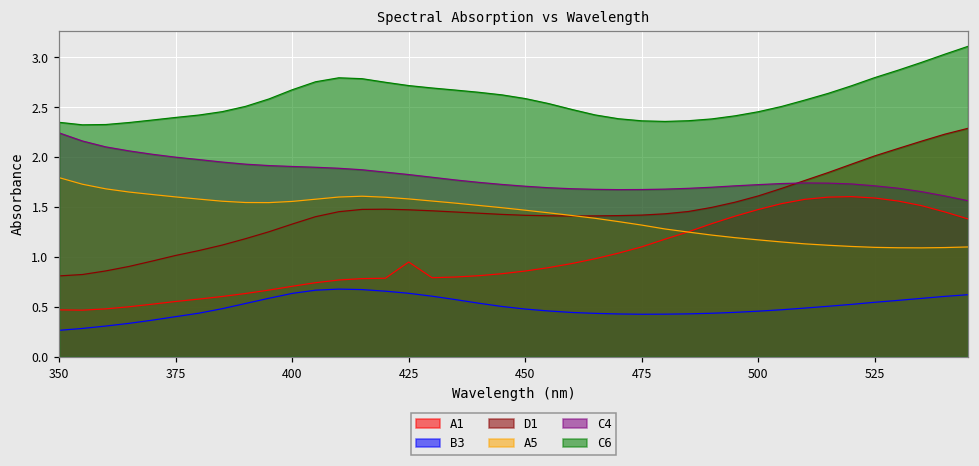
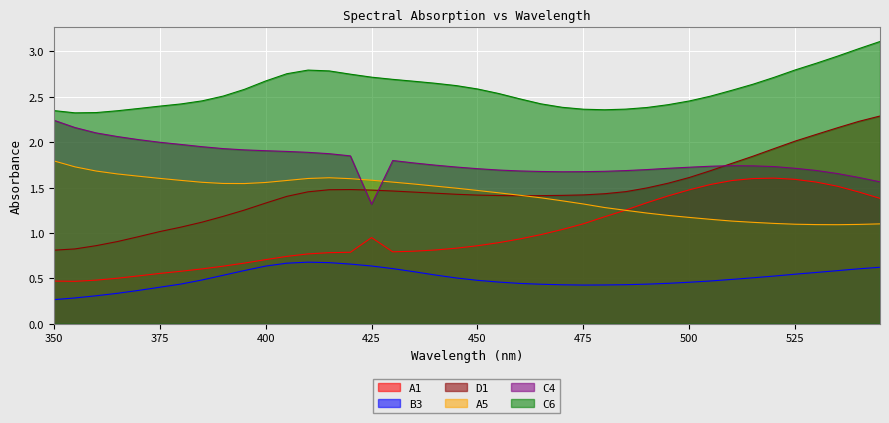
  {
    "A1": {
      "350": 0.5,
      "375": 0.6,
      "400": 0.7,
      "425": 0.9,
      "450": 0.9,
      "475": 1.1,
      "500": 1.5,
      "525": 1.6
    },
    "B3": {
      "350": 0.3,
      "375": 0.4,
      "400": 0.6,
      "425": 0.6,
      "450": 0.5,
      "475": 0.4,
      "500": 0.5,
      "525": 0.5
    },
    "D1": {
      "350": 0.8,
      "375": 1.0,
      "400": 1.3,
      "425": 1.5,
      "450": 1.4,
      "475": 1.4,
      "500": 1.6,
      "525": 2.0
    },
    "A5": {
      "350": 1.8,
      "375": 1.6,
      "400": 1.6,
      "425": 1.6,
      "450": 1.5,
      "475": 1.3,
      "500": 1.2,
      "525": 1.1
    },
    "C4": {
      "350": 2.2,
      "375": 2.0,
      "400": 1.9,
-     "425": 1.8,
+     "425": 1.3,
      "450": 1.7,
      "475": 1.7,
      "500": 1.7,
      "525": 1.7
    },
    "C6": {
      "350": 2.3,
      "375": 2.4,
      "400": 2.7,
      "425": 2.7,
      "450": 2.6,
      "475": 2.4,
      "500": 2.5,
      "525": 2.8
    }
  }
